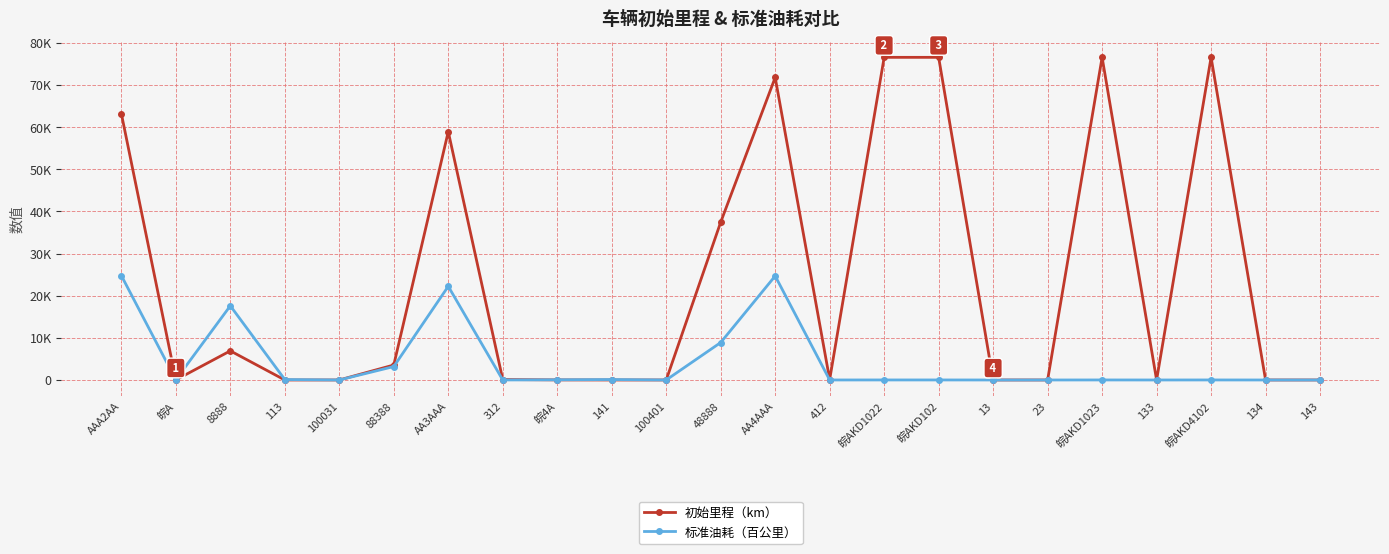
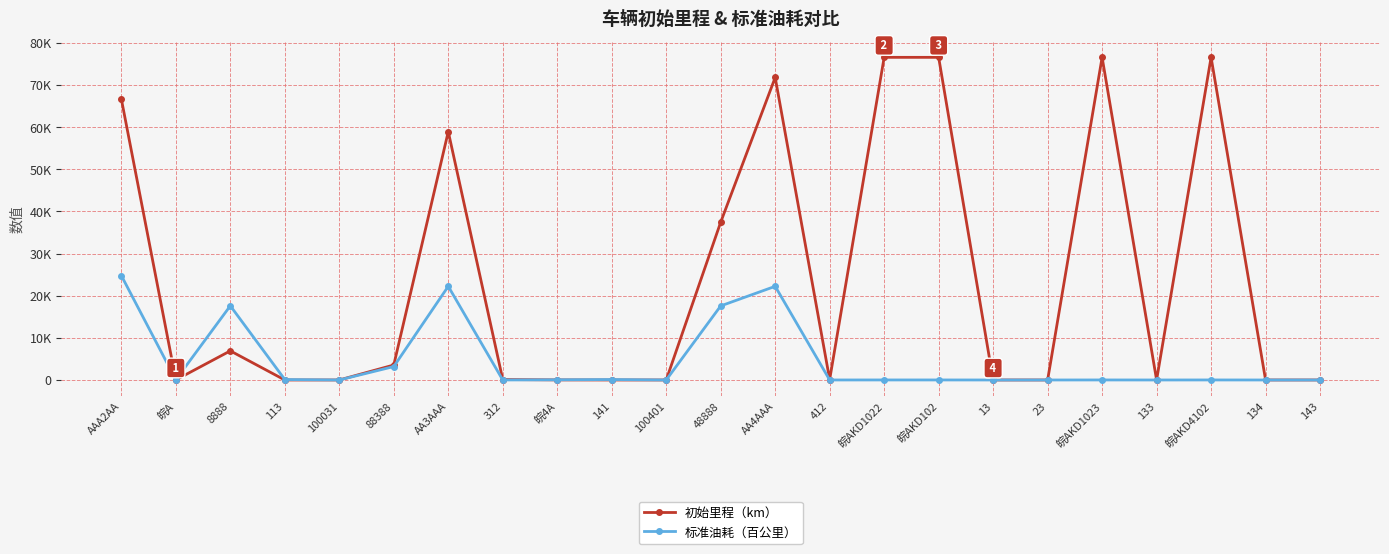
  {
    "初始里程（km）": {
-     "AAA2AA": 63000,
+     "AAA2AA": 67000,
      "8888": 7000,
      "AA3AAA": 59000,
      "48888": 37000,
      "AA4AAA": 72000,
      "皖AKD1023": 77000,
      "皖AKD4102": 77000
    },
    "标准油耗（百公里）": {
      "AAA2AA": 25000,
      "8888": 18000,
      "AA3AAA": 22000,
-     "48888": 9000,
-     "AA4AAA": 25000,
+     "48888": 18000,
+     "AA4AAA": 22000,
      "皖AKD1022": 0,
      "皖AKD102": 0,
      "皖AKD1023": 0,
      "皖AKD4102": 0
    }
  }
